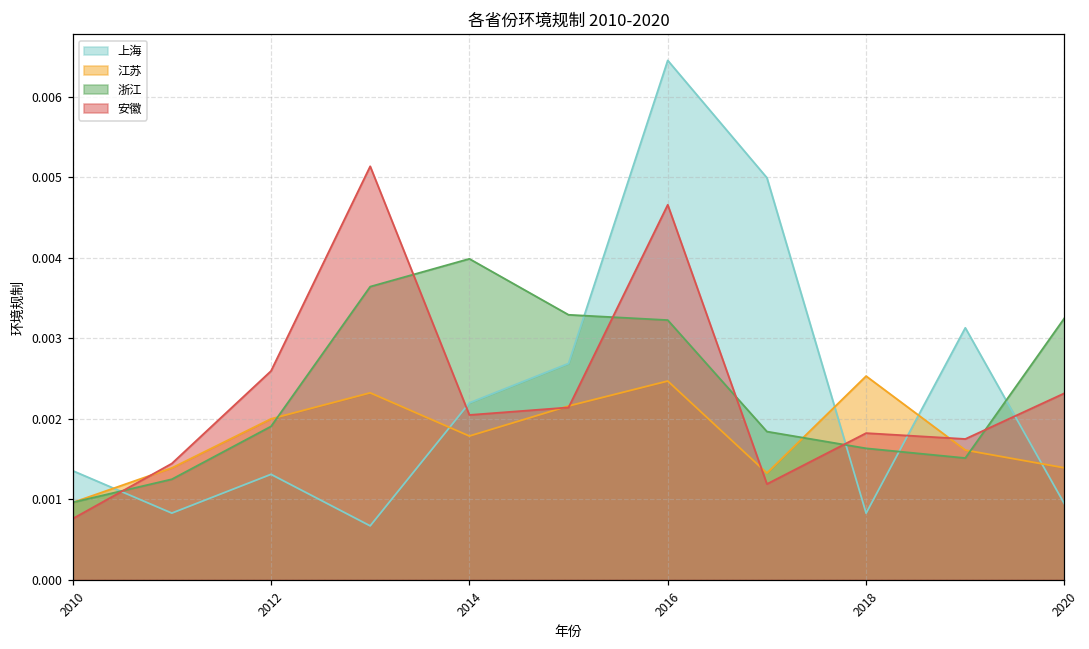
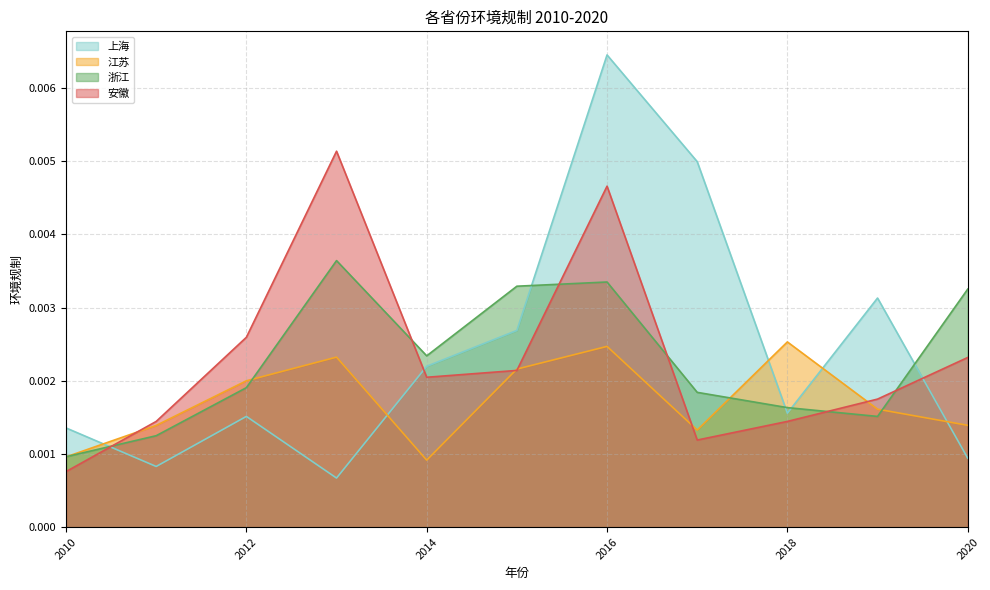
  {
    "上海": {
      "2010": 0.0014,
-     "2012": 0.0013,
+     "2012": 0.0015,
      "2014": 0.0022,
      "2016": 0.0065,
-     "2018": 0.0008,
+     "2018": 0.0016,
      "2020": 0.0009
    },
    "江苏": {
      "2012": 0.0020,
-     "2014": 0.0018,
+     "2014": 0.0009,
      "2016": 0.0025,
      "2018": 0.0025,
      "2020": 0.0014
    },
    "浙江": {
      "2012": 0.0019,
-     "2014": 0.0040,
-     "2016": 0.0032,
+     "2014": 0.0023,
+     "2016": 0.0033,
      "2018": 0.0016,
      "2020": 0.0033
    },
    "安徽": {
      "2010": 0.0008,
      "2012": 0.0026,
      "2014": 0.0020,
      "2016": 0.0047,
-     "2018": 0.0018,
+     "2018": 0.0014,
      "2020": 0.0023
    }
  }
